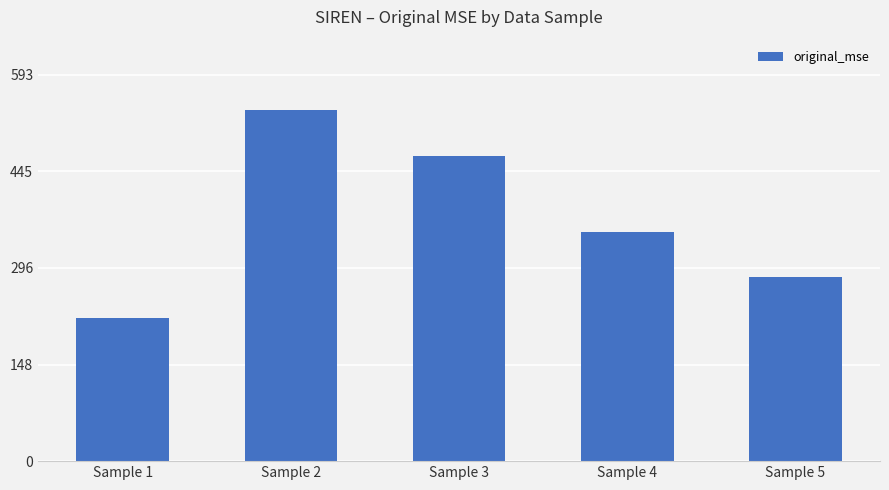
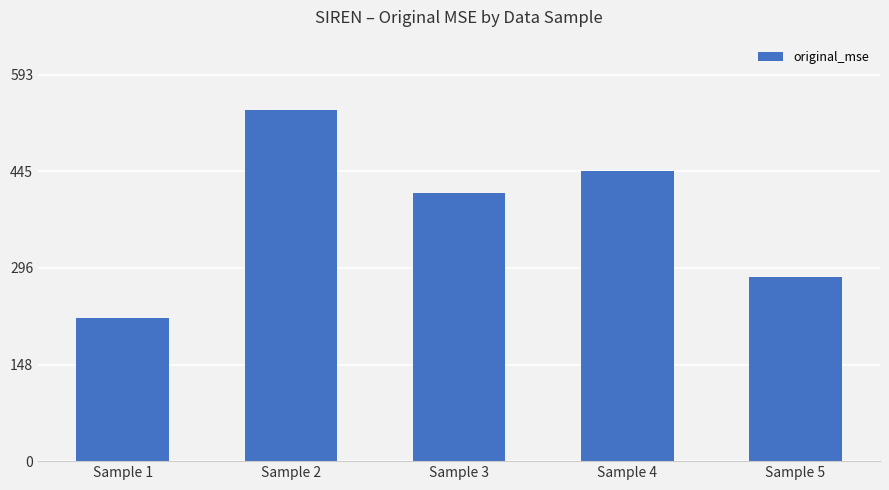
  {
    "Sample 1": 220,
    "Sample 2": 540,
-   "Sample 3": 470,
-   "Sample 4": 350,
+   "Sample 3": 410,
+   "Sample 4": 450,
    "Sample 5": 280
  }
